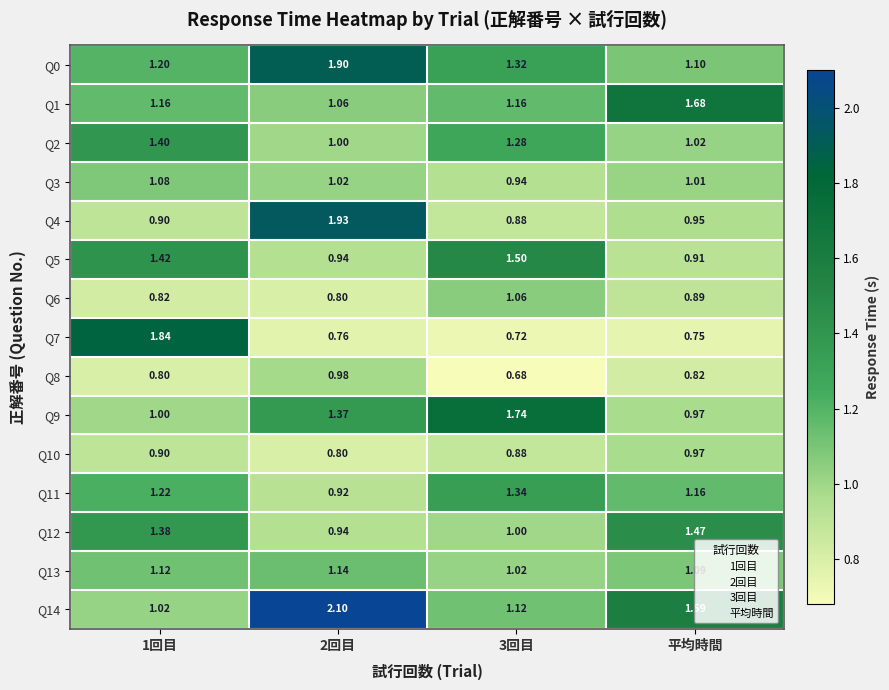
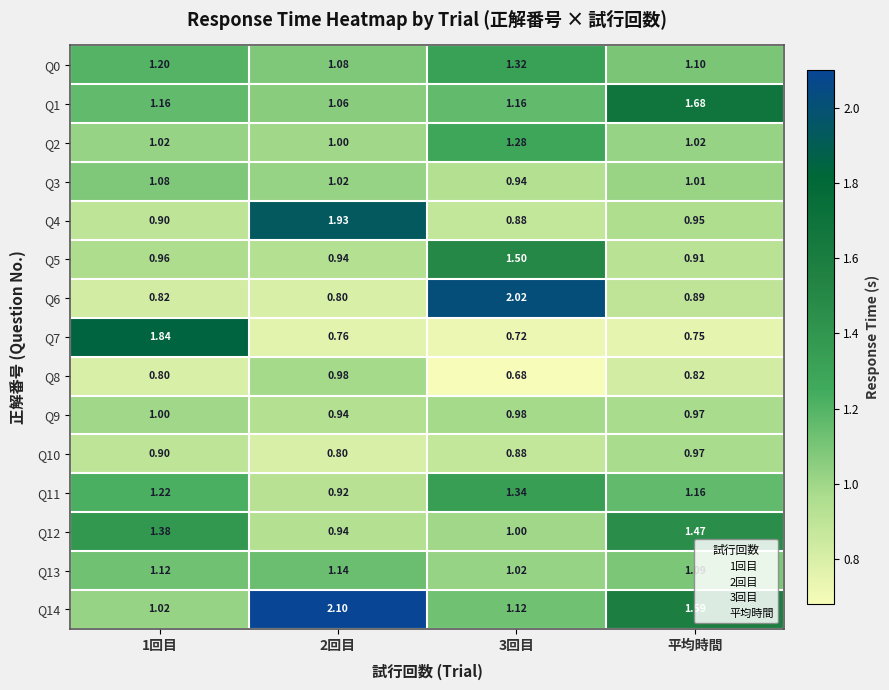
  {
    "Q0": {
      "1回目": 1.20,
-     "2回目": 1.90,
+     "2回目": 1.08,
      "3回目": 1.32,
      "平均時間": 1.10
    },
    "Q1": {
      "1回目": 1.16,
      "2回目": 1.06,
      "3回目": 1.16,
      "平均時間": 1.68
    },
    "Q2": {
-     "1回目": 1.40,
+     "1回目": 1.02,
      "2回目": 1.00,
      "3回目": 1.28,
      "平均時間": 1.02
    },
    "Q3": {
      "1回目": 1.08,
      "2回目": 1.02,
      "3回目": 0.94,
      "平均時間": 1.01
    },
    "Q4": {
      "1回目": 0.90,
      "2回目": 1.93,
      "3回目": 0.88,
      "平均時間": 0.95
    },
    "Q5": {
-     "1回目": 1.42,
+     "1回目": 0.96,
      "2回目": 0.94,
      "3回目": 1.50,
      "平均時間": 0.91
    },
    "Q6": {
      "1回目": 0.82,
      "2回目": 0.80,
-     "3回目": 1.06,
+     "3回目": 2.02,
      "平均時間": 0.89
    },
    "Q7": {
      "1回目": 1.84,
      "2回目": 0.76,
      "3回目": 0.72,
      "平均時間": 0.75
    },
    "Q8": {
      "1回目": 0.80,
      "2回目": 0.98,
      "3回目": 0.68,
      "平均時間": 0.82
    },
    "Q9": {
      "1回目": 1.00,
-     "2回目": 1.37,
-     "3回目": 1.74,
+     "2回目": 0.94,
+     "3回目": 0.98,
      "平均時間": 0.97
    },
    "Q10": {
      "1回目": 0.90,
      "2回目": 0.80,
      "3回目": 0.88,
      "平均時間": 0.97
    },
    "Q11": {
      "1回目": 1.22,
      "2回目": 0.92,
      "3回目": 1.34,
      "平均時間": 1.16
    },
    "Q12": {
      "1回目": 1.38,
      "2回目": 0.94,
      "3回目": 1.00,
      "平均時間": 1.47
    },
    "Q13": {
      "1回目": 1.12,
      "2回目": 1.14,
      "3回目": 1.02
    },
    "Q14": {
      "1回目": 1.02,
      "2回目": 2.10,
      "3回目": 1.12
    }
  }
